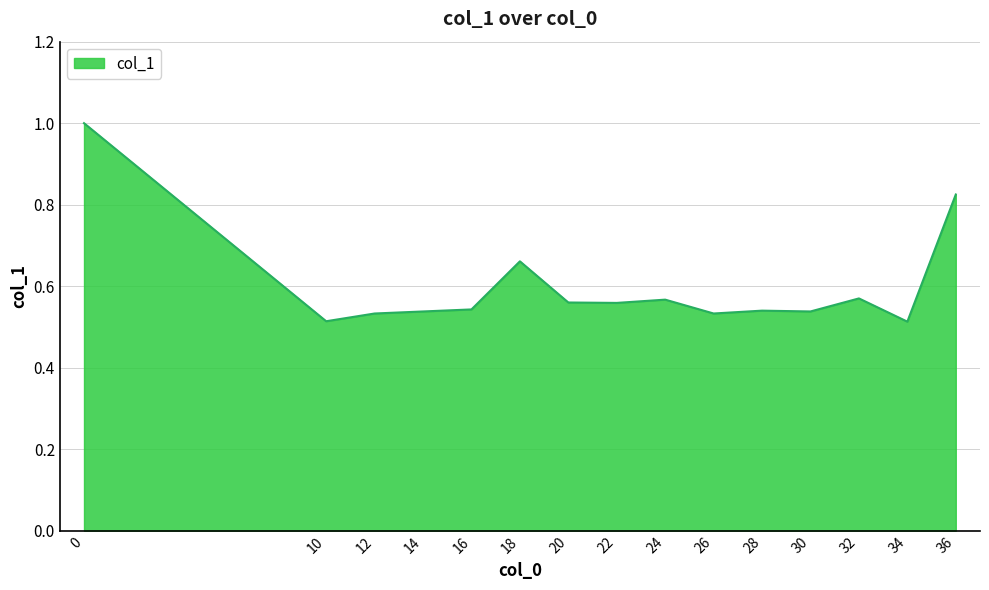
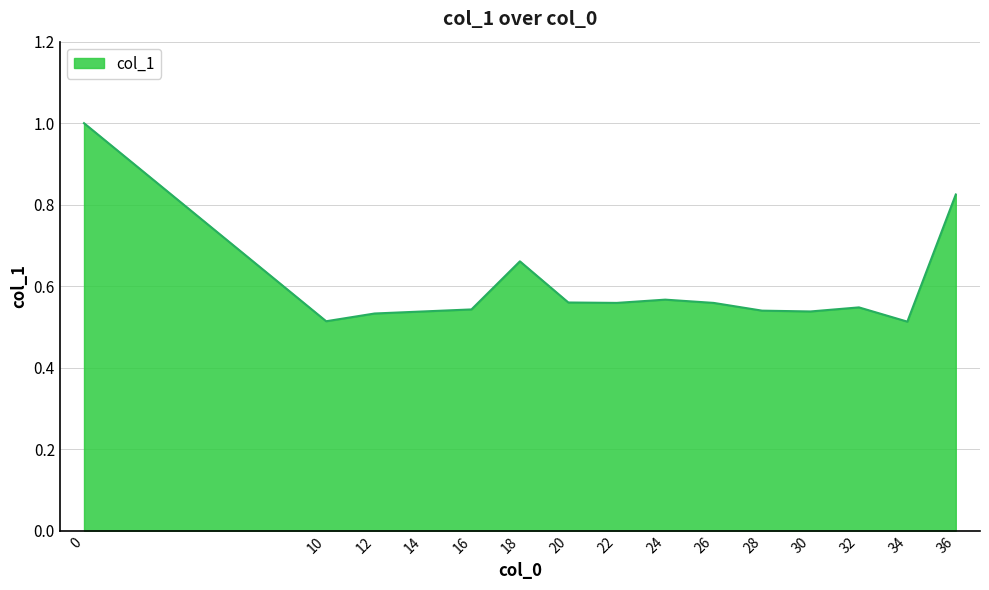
  {
    "0": 1.00,
    "10": 0.51,
    "12": 0.53,
    "14": 0.54,
    "16": 0.54,
    "18": 0.66,
    "20": 0.56,
    "22": 0.56,
    "24": 0.57,
-   "26": 0.53,
+   "26": 0.56,
    "28": 0.54,
    "30": 0.54,
-   "32": 0.57,
+   "32": 0.55,
    "34": 0.51,
    "36": 0.83
  }
